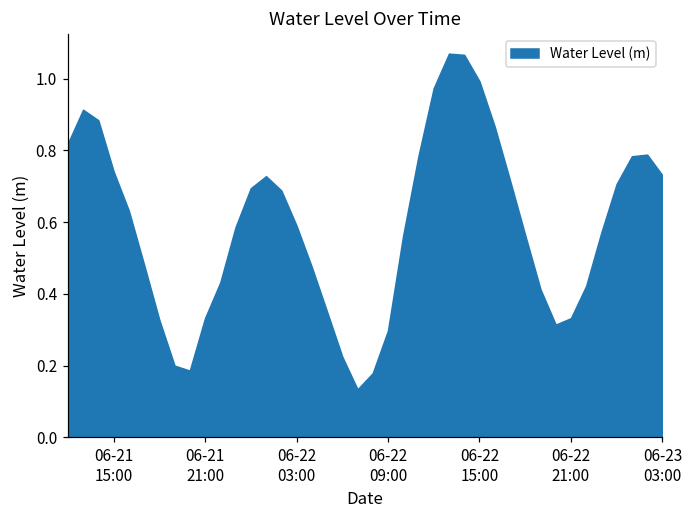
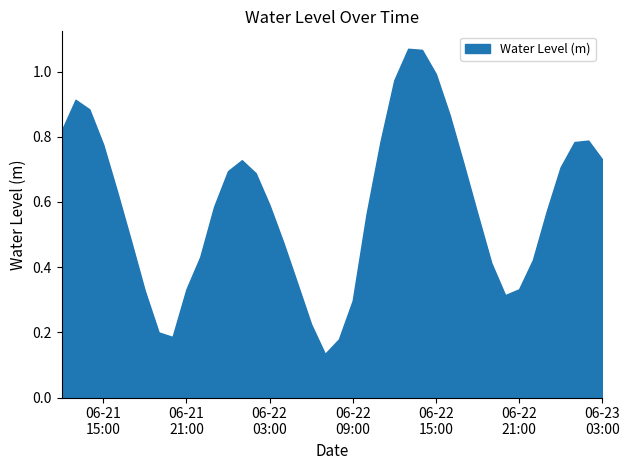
  {
-   "06-21 15:00": 0.74,
+   "06-21 15:00": 0.78,
    "06-21 21:00": 0.33,
    "06-22 03:00": 0.59,
    "06-22 09:00": 0.30,
    "06-22 15:00": 0.99,
    "06-22 21:00": 0.33,
    "06-23 03:00": 0.73
  }
